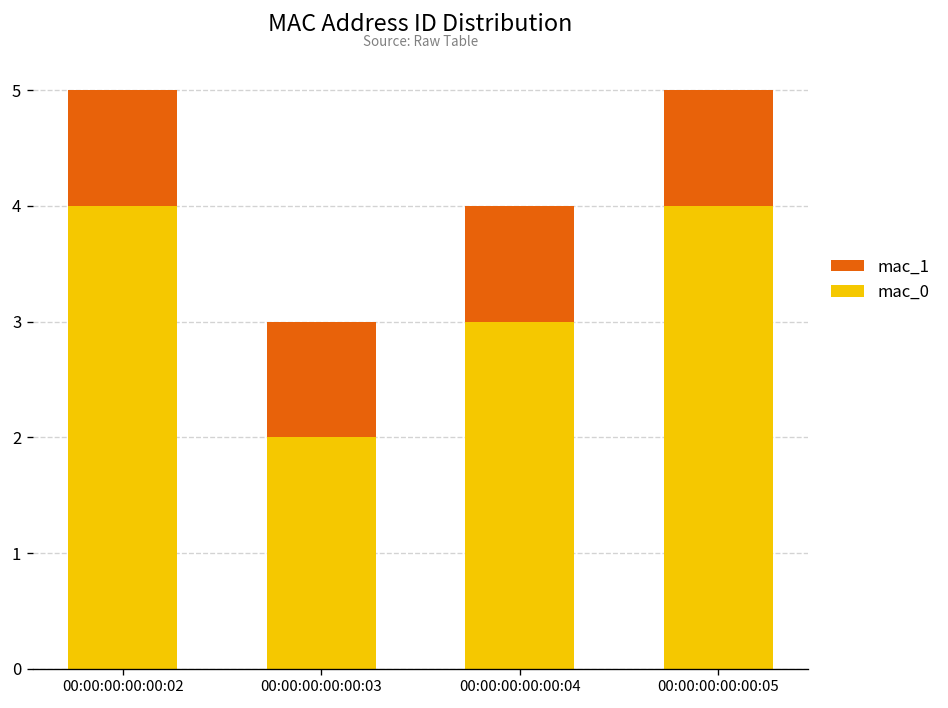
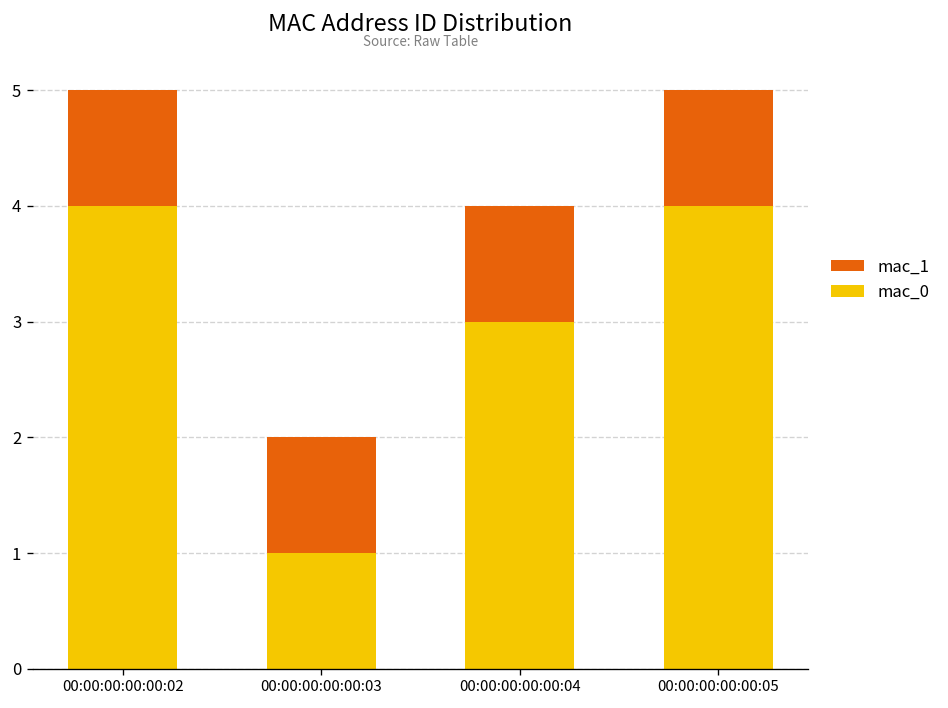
  {
    "mac_0": {
      "00:00:00:00:00:02": 4,
-     "00:00:00:00:00:03": 2,
+     "00:00:00:00:00:03": 1,
      "00:00:00:00:00:04": 3,
      "00:00:00:00:00:05": 4
    },
    "mac_1": {
      "00:00:00:00:00:02": 1,
      "00:00:00:00:00:03": 1,
      "00:00:00:00:00:04": 1,
      "00:00:00:00:00:05": 1
    }
  }
